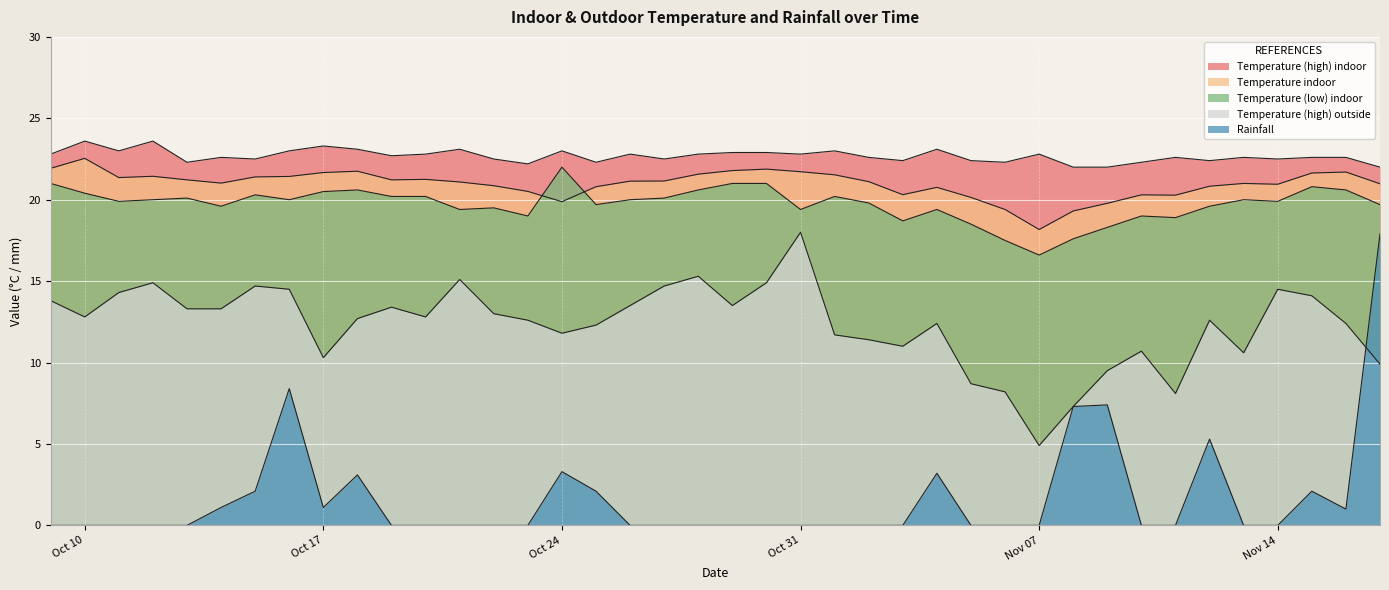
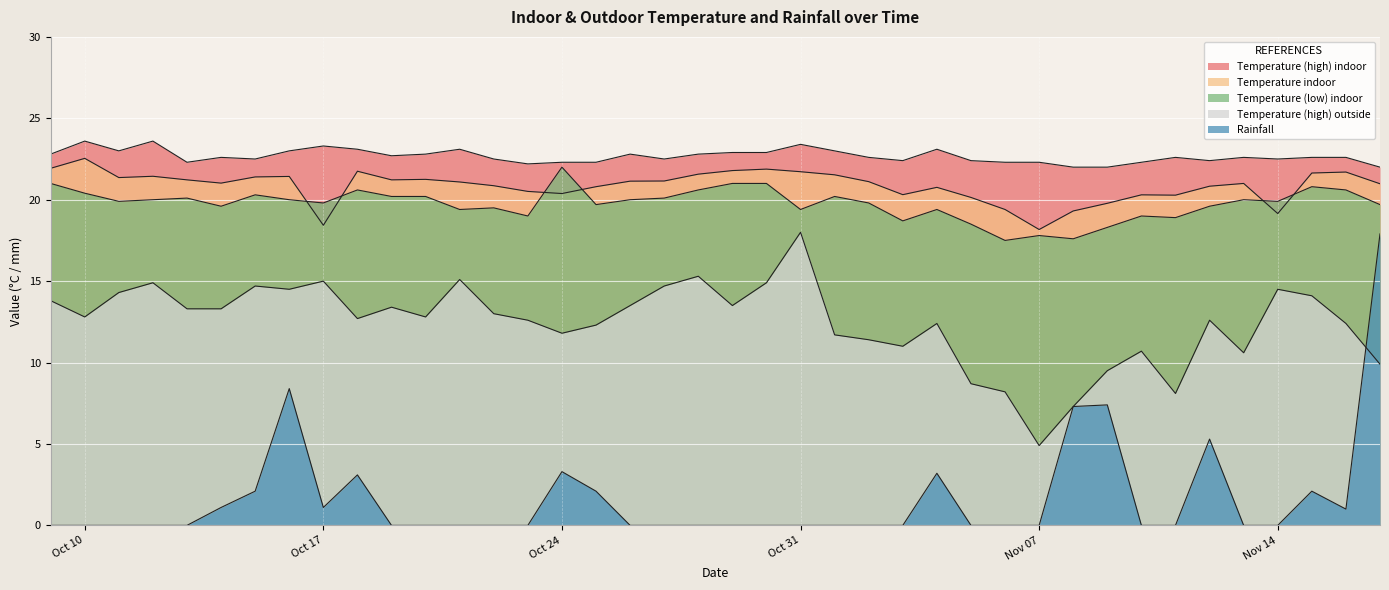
  {
    "Temperature (high) indoor": {
      "Oct 10": 23.6,
      "Oct 17": 23.3,
-     "Oct 24": 23.0,
-     "Oct 31": 22.8,
-     "Nov 07": 22.8,
+     "Oct 24": 22.3,
+     "Oct 31": 23.4,
+     "Nov 07": 22.3,
      "Nov 14": 22.5
    },
    "Temperature indoor": {
      "Oct 10": 22.5,
-     "Oct 17": 21.7,
-     "Oct 24": 19.9,
+     "Oct 17": 18.4,
+     "Oct 24": 20.4,
      "Oct 31": 21.7,
      "Nov 07": 18.2,
-     "Nov 14": 21.0
+     "Nov 14": 19.2
    },
    "Temperature (low) indoor": {
      "Oct 10": 20.4,
-     "Oct 17": 20.5,
+     "Oct 17": 19.8,
      "Oct 24": 22.0,
      "Oct 31": 19.4,
-     "Nov 07": 16.6,
+     "Nov 07": 17.8,
      "Nov 14": 19.9
    },
    "Temperature (high) outside": {
      "Oct 10": 12.8,
-     "Oct 17": 10.3,
+     "Oct 17": 15.0,
      "Oct 24": 11.8,
      "Oct 31": 18.0,
      "Nov 07": 4.9,
      "Nov 14": 14.5
    },
    "Rainfall": {
      "Oct 10": 0.0,
      "Oct 17": 1.1,
      "Oct 24": 3.3,
      "Oct 31": 0.0,
      "Nov 07": 0.0,
      "Nov 14": 0.0
    }
  }
